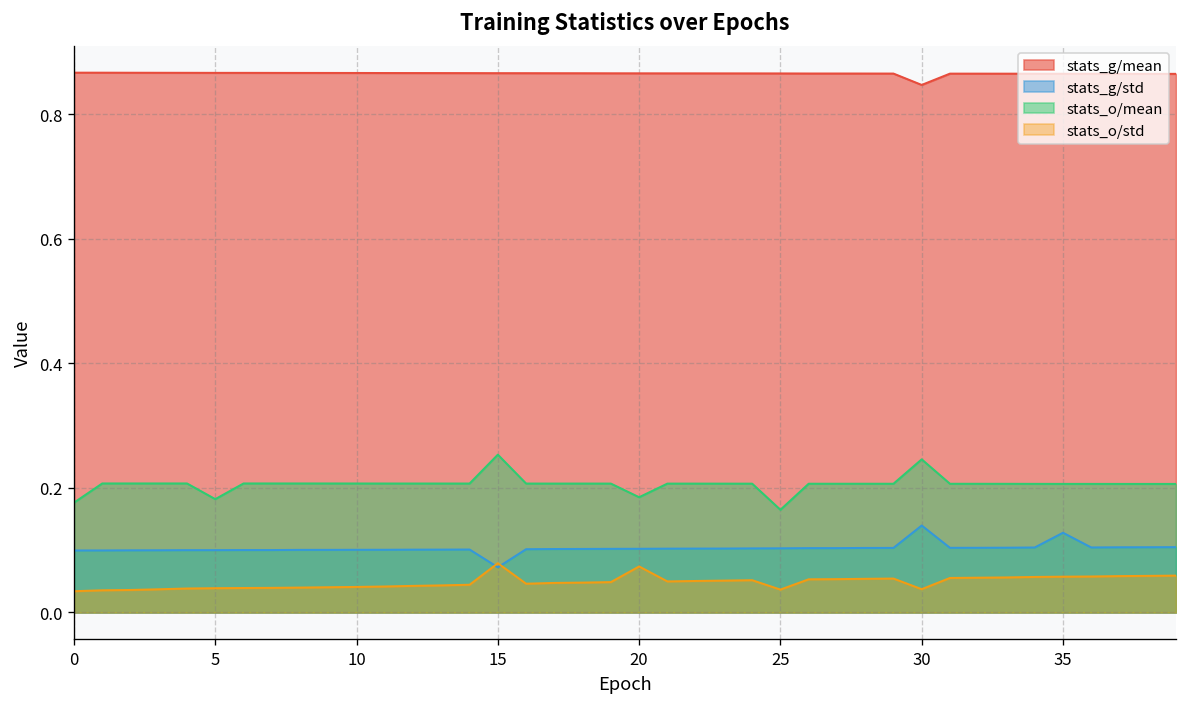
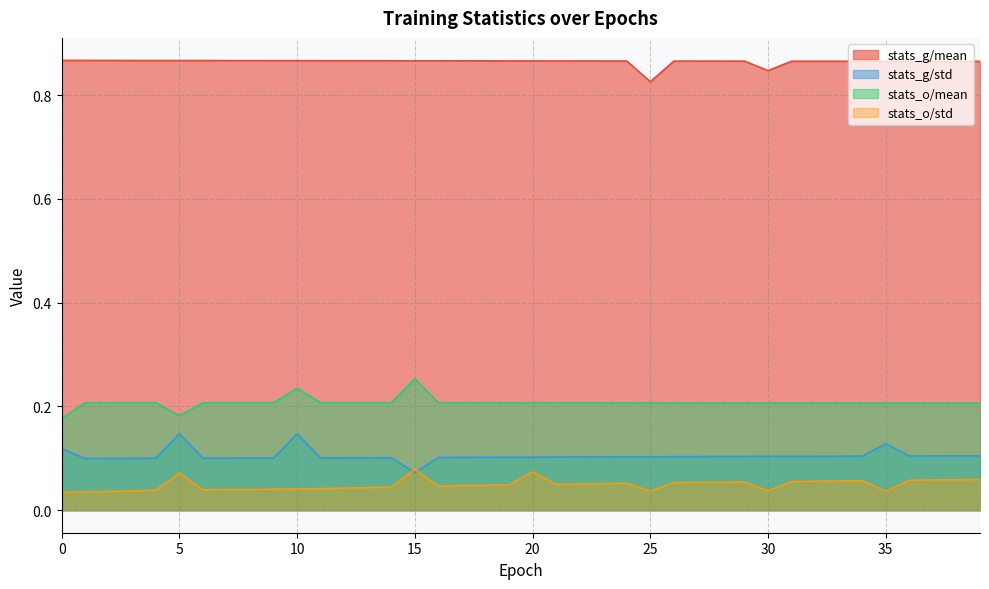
  {
    "stats_g/mean": {
      "0": 0.87,
      "5": 0.87,
      "10": 0.87,
      "15": 0.87,
      "20": 0.87,
-     "25": 0.87,
+     "25": 0.83,
      "30": 0.85
    },
    "stats_g/std": {
-     "0": 0.10,
-     "5": 0.10,
-     "10": 0.10,
+     "0": 0.12,
+     "5": 0.15,
+     "10": 0.15,
      "15": 0.07,
      "20": 0.10,
      "25": 0.10,
-     "30": 0.14,
+     "30": 0.10,
      "35": 0.13
    },
    "stats_o/mean": {
      "0": 0.18,
      "5": 0.18,
-     "10": 0.21,
+     "10": 0.24,
      "15": 0.25,
-     "20": 0.19,
-     "25": 0.16,
-     "30": 0.25,
+     "20": 0.21,
+     "25": 0.21,
+     "30": 0.21,
      "35": 0.21
    },
    "stats_o/std": {
      "0": 0.03,
-     "5": 0.04,
+     "5": 0.07,
      "10": 0.04,
      "15": 0.08,
      "20": 0.07,
      "25": 0.04,
      "30": 0.04,
-     "35": 0.06
+     "35": 0.04
    }
  }
